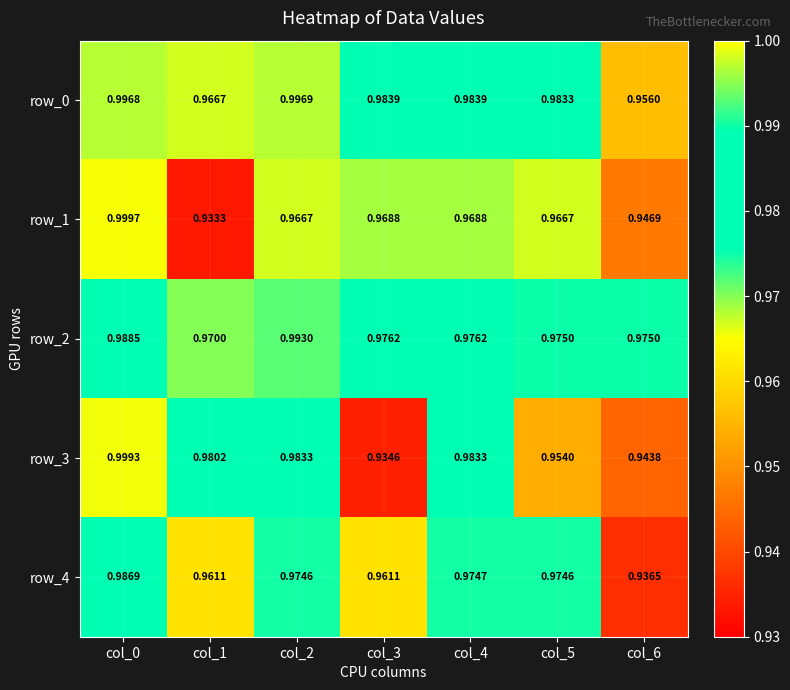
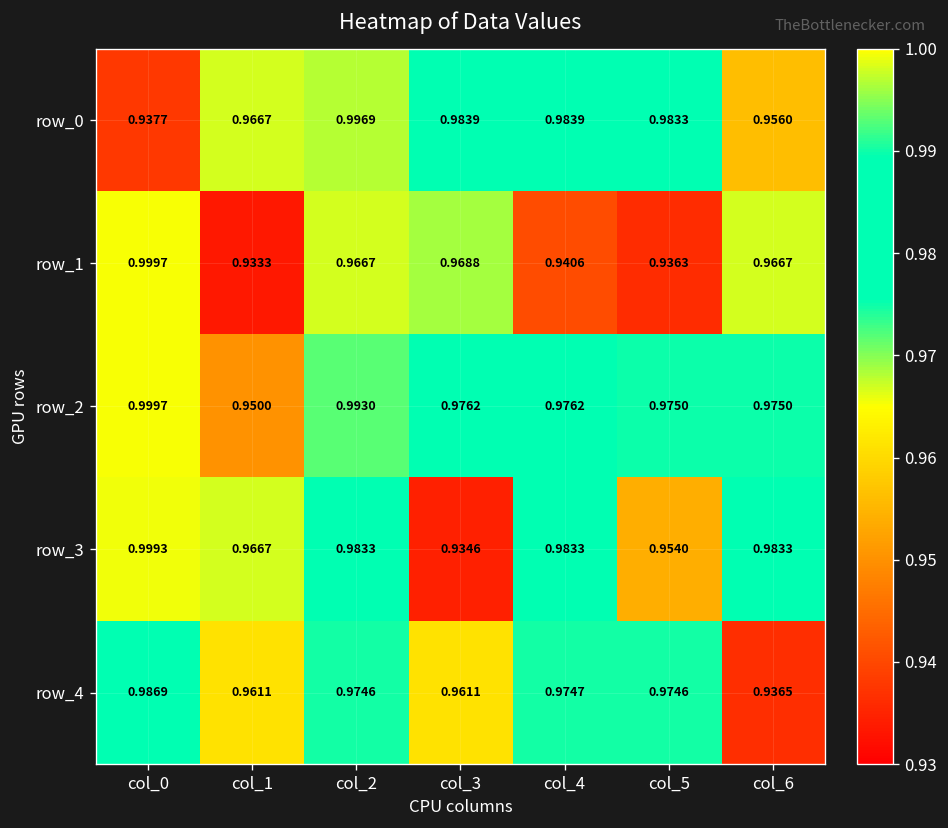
  {
    "row_0": {
-     "col_0": 0.9968,
+     "col_0": 0.9377,
      "col_1": 0.9667,
      "col_2": 0.9969,
      "col_3": 0.9839,
      "col_4": 0.9839,
      "col_5": 0.9833,
      "col_6": 0.9560
    },
    "row_1": {
      "col_0": 0.9997,
      "col_1": 0.9333,
      "col_2": 0.9667,
      "col_3": 0.9688,
-     "col_4": 0.9688,
-     "col_5": 0.9667,
-     "col_6": 0.9469
+     "col_4": 0.9406,
+     "col_5": 0.9363,
+     "col_6": 0.9667
    },
    "row_2": {
-     "col_0": 0.9885,
-     "col_1": 0.9700,
+     "col_0": 0.9997,
+     "col_1": 0.9500,
      "col_2": 0.9930,
      "col_3": 0.9762,
      "col_4": 0.9762,
      "col_5": 0.9750,
      "col_6": 0.9750
    },
    "row_3": {
      "col_0": 0.9993,
-     "col_1": 0.9802,
+     "col_1": 0.9667,
      "col_2": 0.9833,
      "col_3": 0.9346,
      "col_4": 0.9833,
      "col_5": 0.9540,
-     "col_6": 0.9438
+     "col_6": 0.9833
    },
    "row_4": {
      "col_0": 0.9869,
      "col_1": 0.9611,
      "col_2": 0.9746,
      "col_3": 0.9611,
      "col_4": 0.9747,
      "col_5": 0.9746,
      "col_6": 0.9365
    }
  }
